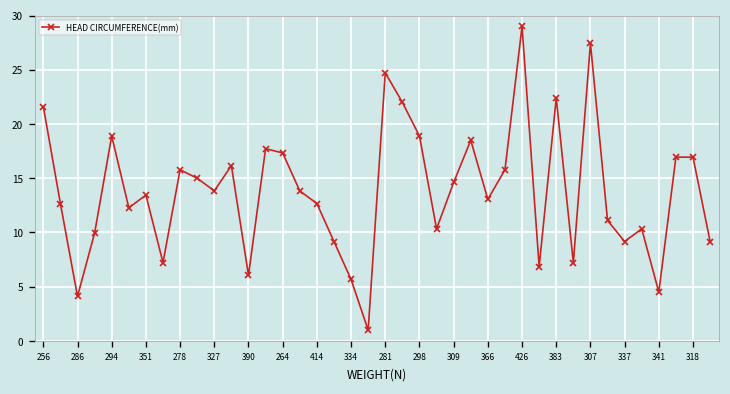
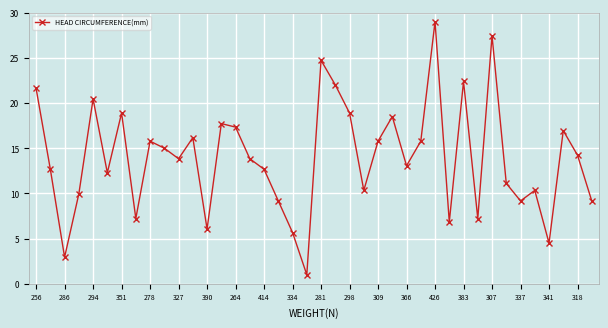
  {
    "256": 22,
-   "286": 4,
-   "294": 19,
-   "351": 13,
+   "286": 3,
+   "294": 20,
+   "351": 19,
    "278": 16,
    "327": 14,
    "390": 6,
    "264": 17,
    "414": 13,
    "334": 6,
    "281": 25,
    "298": 19,
-   "309": 15,
+   "309": 16,
    "366": 13,
    "426": 29,
    "383": 22,
    "307": 27,
    "337": 9,
    "341": 5,
-   "318": 17
+   "318": 14
  }
